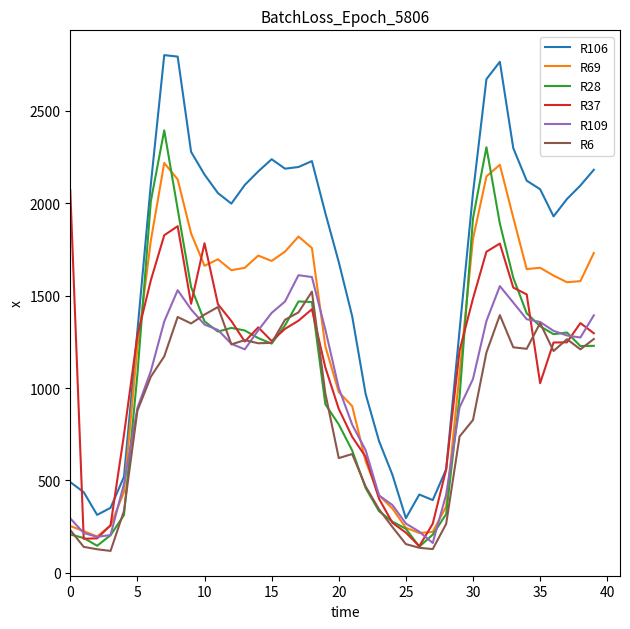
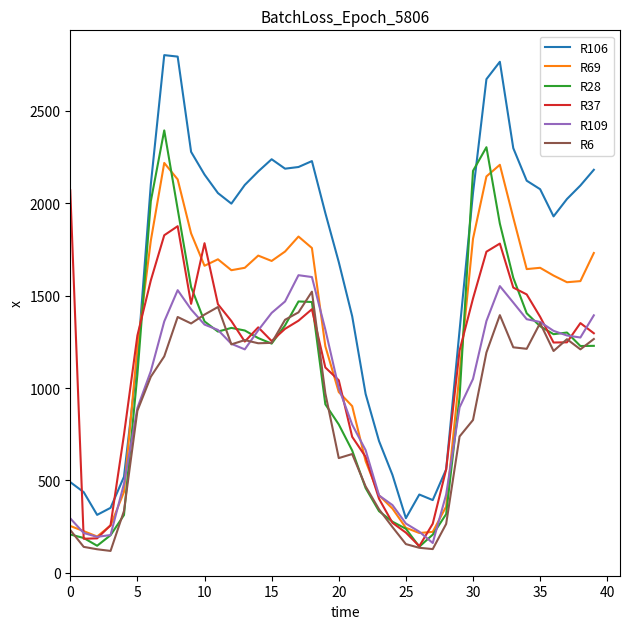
  {
    "R106": {
      "0": 490,
-     "5": 1310,
+     "5": 1150,
      "10": 2150,
      "15": 2240,
      "20": 1680,
      "25": 300,
      "30": 2060,
      "35": 2080
    },
    "R69": {
      "0": 250,
      "5": 1220,
      "10": 1660,
      "15": 1690,
      "20": 980,
      "30": 1810,
      "35": 1650
    },
    "R28": {
      "0": 210,
      "5": 1070,
      "10": 1360,
      "20": 800,
-     "30": 1920,
+     "30": 2170,
      "35": 1330
    },
    "R37": {
      "0": 2070,
      "5": 1280,
      "10": 1780,
-     "20": 890,
+     "20": 1040,
      "25": 220,
      "30": 1480,
-     "35": 1030
+     "35": 1390
    },
    "R109": {
      "0": 300,
      "5": 890,
      "10": 1340,
      "15": 1410,
      "20": 1000,
      "25": 270,
      "30": 1050
    },
    "R6": {
      "0": 230,
      "5": 880,
      "10": 1400,
      "20": 620,
      "25": 160,
      "30": 830
    }
  }
